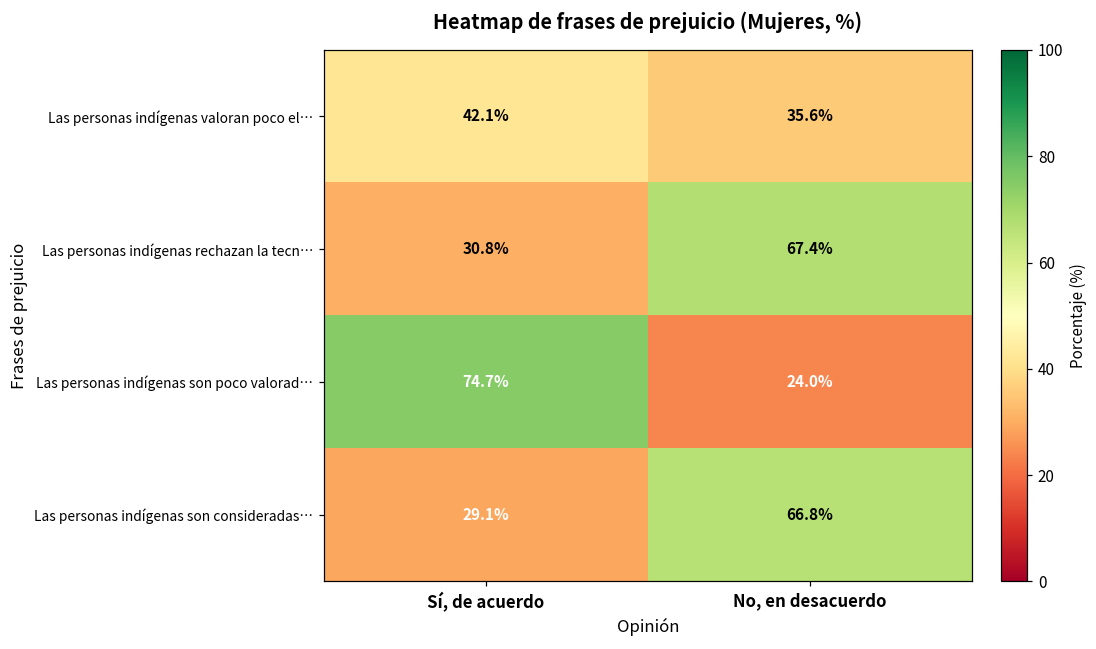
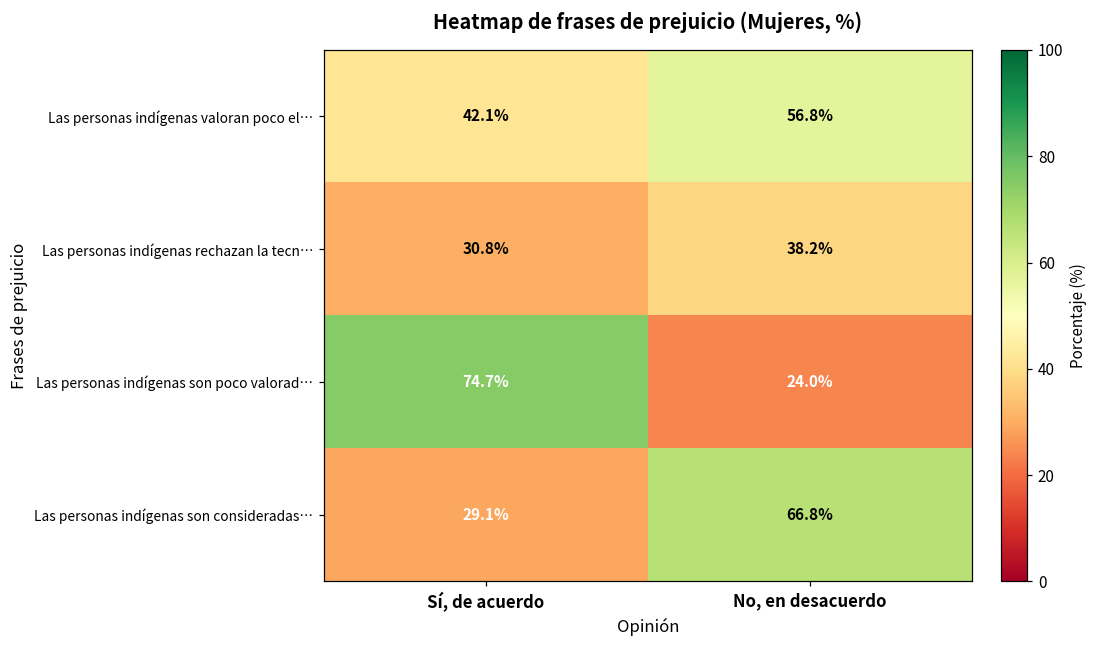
  {
    "Las personas indígenas valoran poco el…": {
      "Sí, de acuerdo": "42.1%",
-     "No, en desacuerdo": "35.6%"
+     "No, en desacuerdo": "56.8%"
    },
    "Las personas indígenas rechazan la tecn…": {
      "Sí, de acuerdo": "30.8%",
-     "No, en desacuerdo": "67.4%"
+     "No, en desacuerdo": "38.2%"
    },
    "Las personas indígenas son poco valorad…": {
      "Sí, de acuerdo": "74.7%",
      "No, en desacuerdo": "24.0%"
    },
    "Las personas indígenas son consideradas…": {
      "Sí, de acuerdo": "29.1%",
      "No, en desacuerdo": "66.8%"
    }
  }
